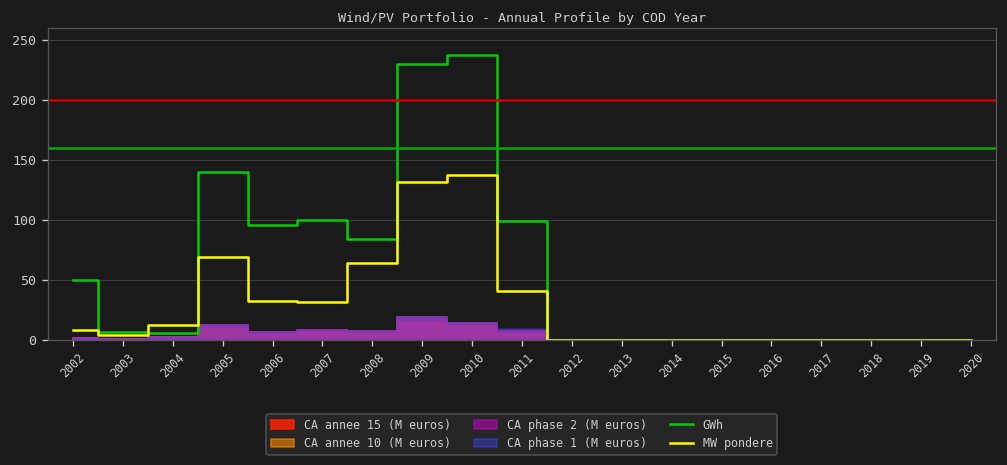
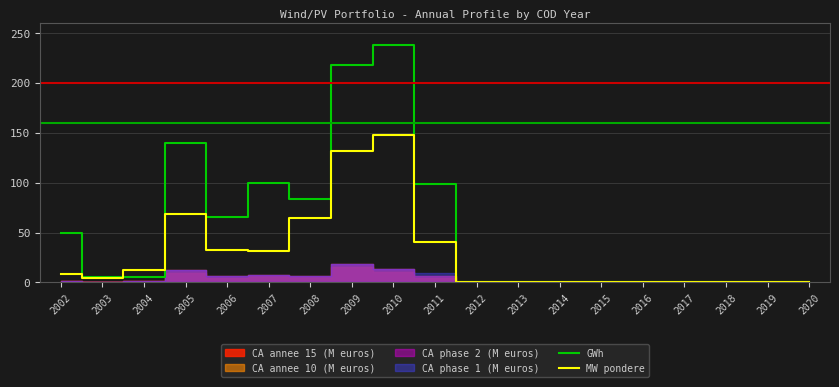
  {
    "GWh": {
      "2002": 50,
      "2004": 10,
      "2005": 140,
-     "2006": 100,
+     "2006": 70,
      "2007": 100,
      "2008": 80,
-     "2009": 230,
+     "2009": 220,
      "2010": 240,
      "2011": 100
    },
    "MW pondere": {
      "2002": 10,
      "2004": 10,
      "2005": 70,
      "2006": 30,
      "2007": 30,
      "2008": 60,
      "2009": 130,
-     "2010": 140,
+     "2010": 150,
      "2011": 40
    }
  }
